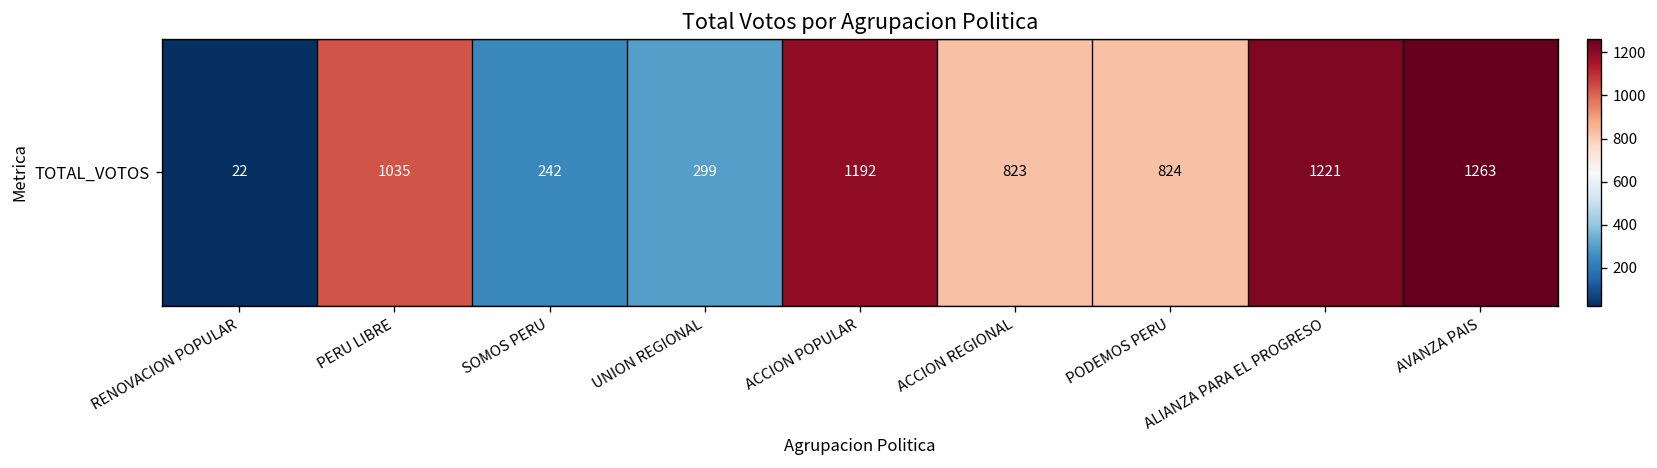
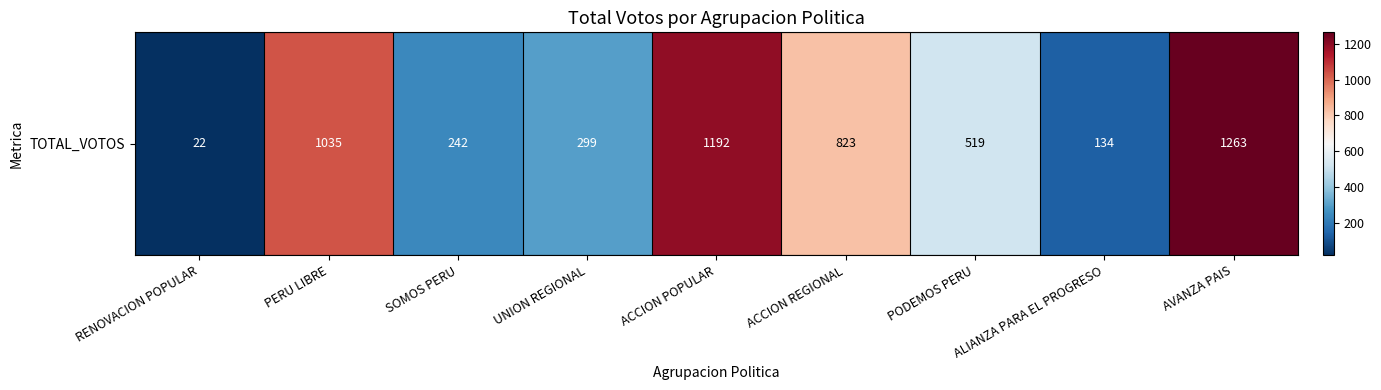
  {
    "TOTAL_VOTOS": {
      "RENOVACION POPULAR": 22,
      "PERU LIBRE": 1035,
      "SOMOS PERU": 242,
      "UNION REGIONAL": 299,
      "ACCION POPULAR": 1192,
      "ACCION REGIONAL": 823,
-     "PODEMOS PERU": 824,
-     "ALIANZA PARA EL PROGRESO": 1221,
+     "PODEMOS PERU": 519,
+     "ALIANZA PARA EL PROGRESO": 134,
      "AVANZA PAIS": 1263
    }
  }
